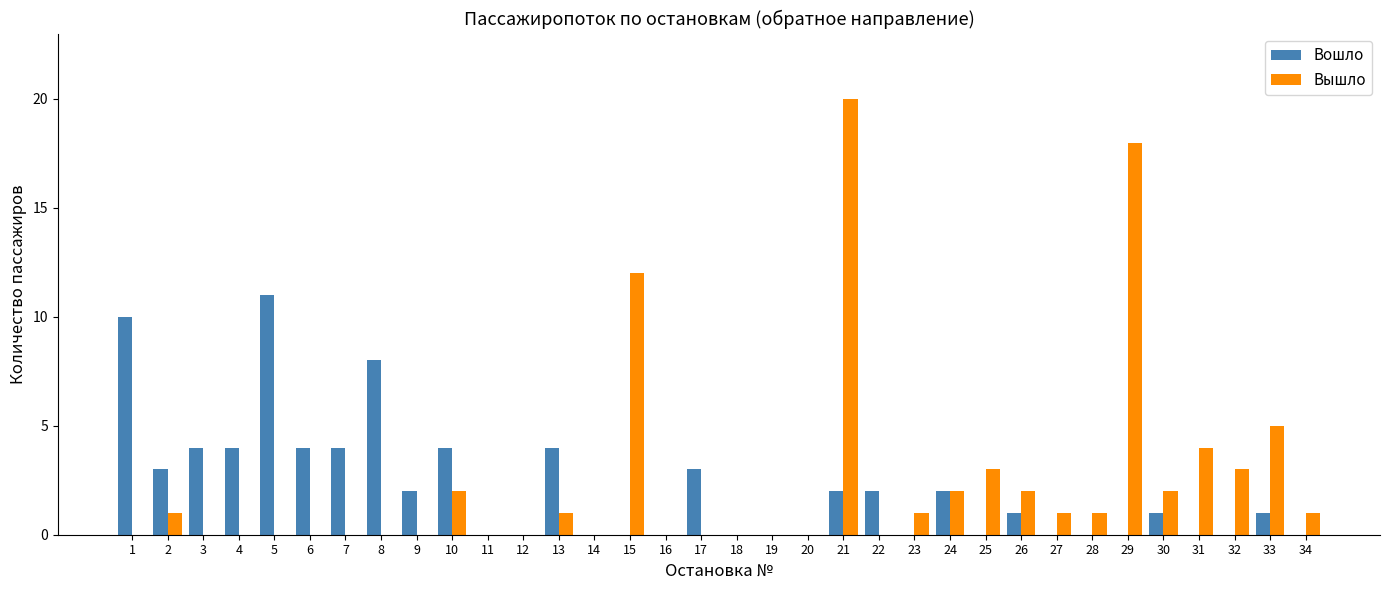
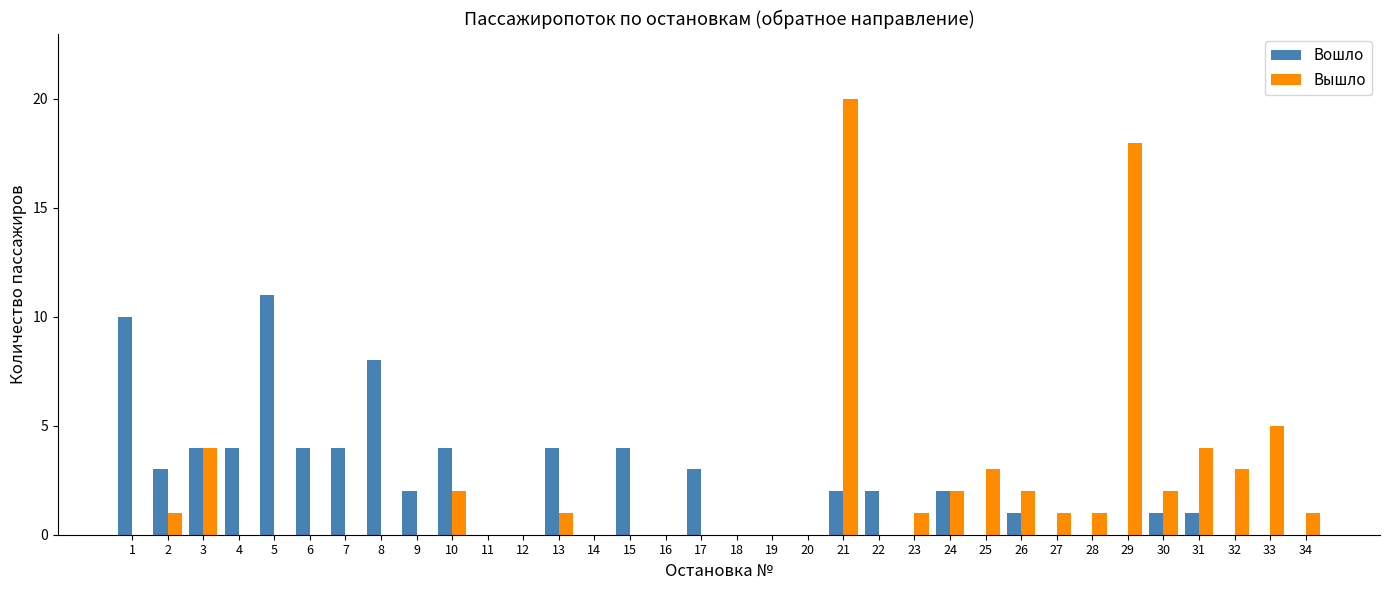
  {
    "Вошло": {
      "1": 10,
      "2": 3,
      "3": 4,
      "4": 4,
      "5": 11,
      "6": 4,
      "7": 4,
      "8": 8,
      "9": 2,
      "10": 4,
      "11": 0,
      "12": 0,
      "13": 4,
      "14": 0,
-     "15": 0,
+     "15": 4,
      "16": 0,
      "17": 3,
      "18": 0,
      "19": 0,
      "20": 0,
      "21": 2,
      "22": 2,
      "23": 0,
      "24": 2,
      "25": 0,
      "26": 1,
      "27": 0,
      "28": 0,
      "29": 0,
      "30": 1,
-     "31": 0,
+     "31": 1,
      "32": 0,
-     "33": 1,
+     "33": 0,
      "34": 0
    },
    "Вышло": {
      "1": 0,
      "2": 1,
-     "3": 0,
+     "3": 4,
      "4": 0,
      "5": 0,
      "6": 0,
      "7": 0,
      "8": 0,
      "9": 0,
      "10": 2,
      "11": 0,
      "12": 0,
      "13": 1,
      "14": 0,
-     "15": 12,
+     "15": 0,
      "16": 0,
      "17": 0,
      "18": 0,
      "19": 0,
      "20": 0,
      "21": 20,
      "22": 0,
      "23": 1,
      "24": 2,
      "25": 3,
      "26": 2,
      "27": 1,
      "28": 1,
      "29": 18,
      "30": 2,
      "31": 4,
      "32": 3,
      "33": 5,
      "34": 1
    }
  }
